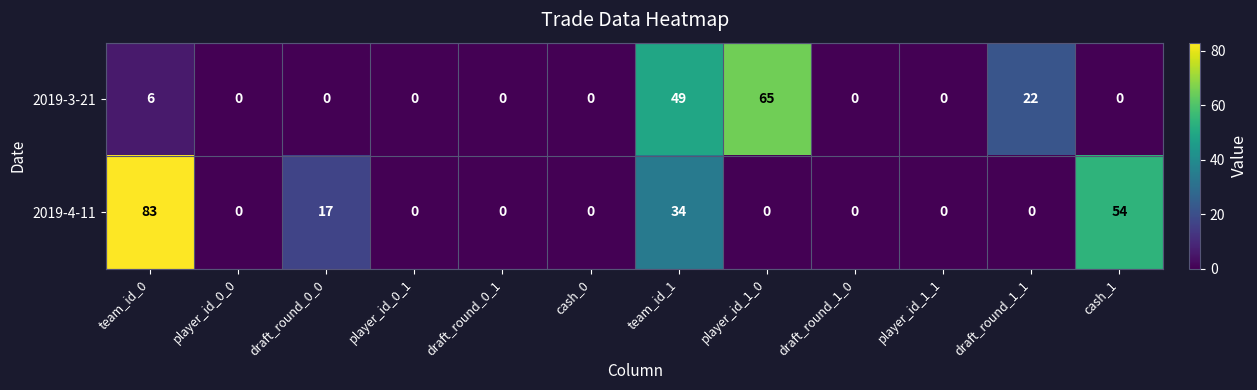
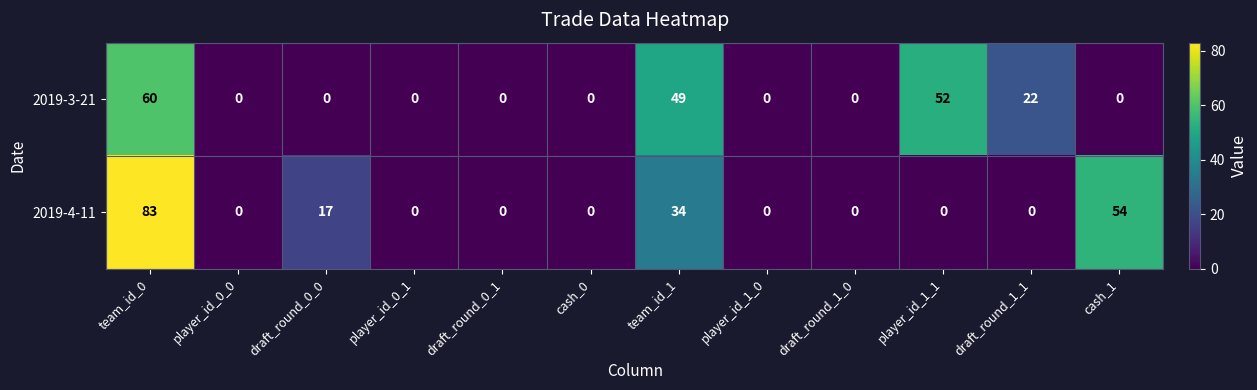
  {
    "2019-3-21": {
-     "team_id_0": 6,
+     "team_id_0": 60,
      "player_id_0_0": 0,
      "draft_round_0_0": 0,
      "player_id_0_1": 0,
      "draft_round_0_1": 0,
      "cash_0": 0,
      "team_id_1": 49,
-     "player_id_1_0": 65,
+     "player_id_1_0": 0,
      "draft_round_1_0": 0,
-     "player_id_1_1": 0,
+     "player_id_1_1": 52,
      "draft_round_1_1": 22,
      "cash_1": 0
    },
    "2019-4-11": {
      "team_id_0": 83,
      "player_id_0_0": 0,
      "draft_round_0_0": 17,
      "player_id_0_1": 0,
      "draft_round_0_1": 0,
      "cash_0": 0,
      "team_id_1": 34,
      "player_id_1_0": 0,
      "draft_round_1_0": 0,
      "player_id_1_1": 0,
      "draft_round_1_1": 0,
      "cash_1": 54
    }
  }
